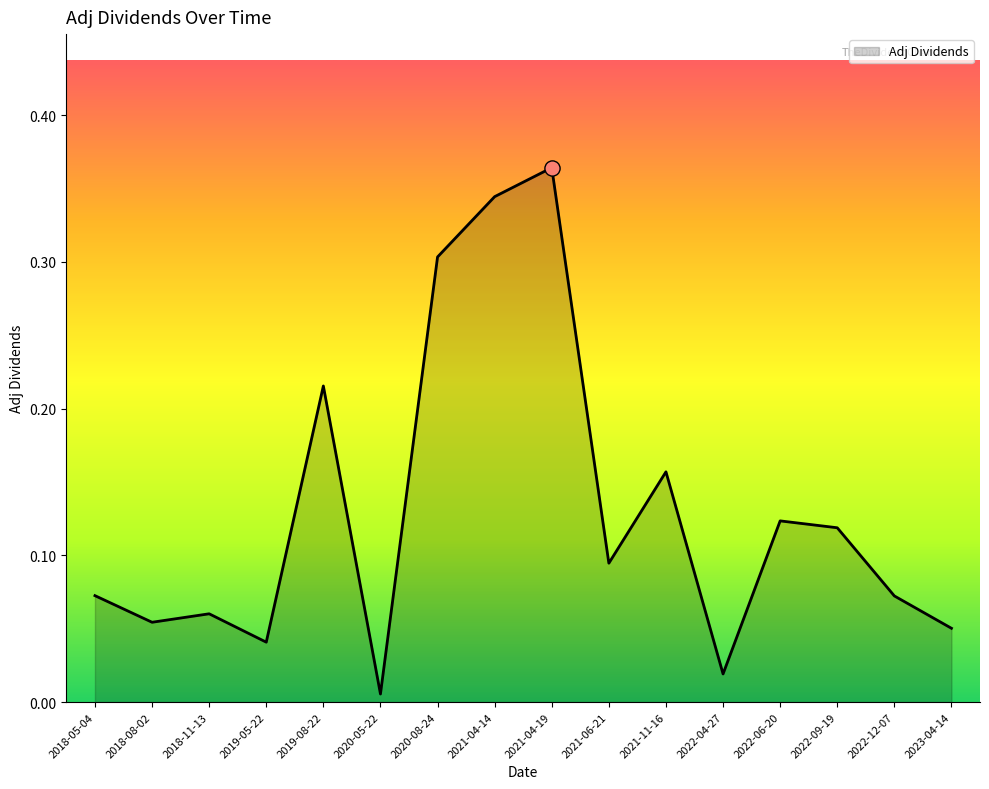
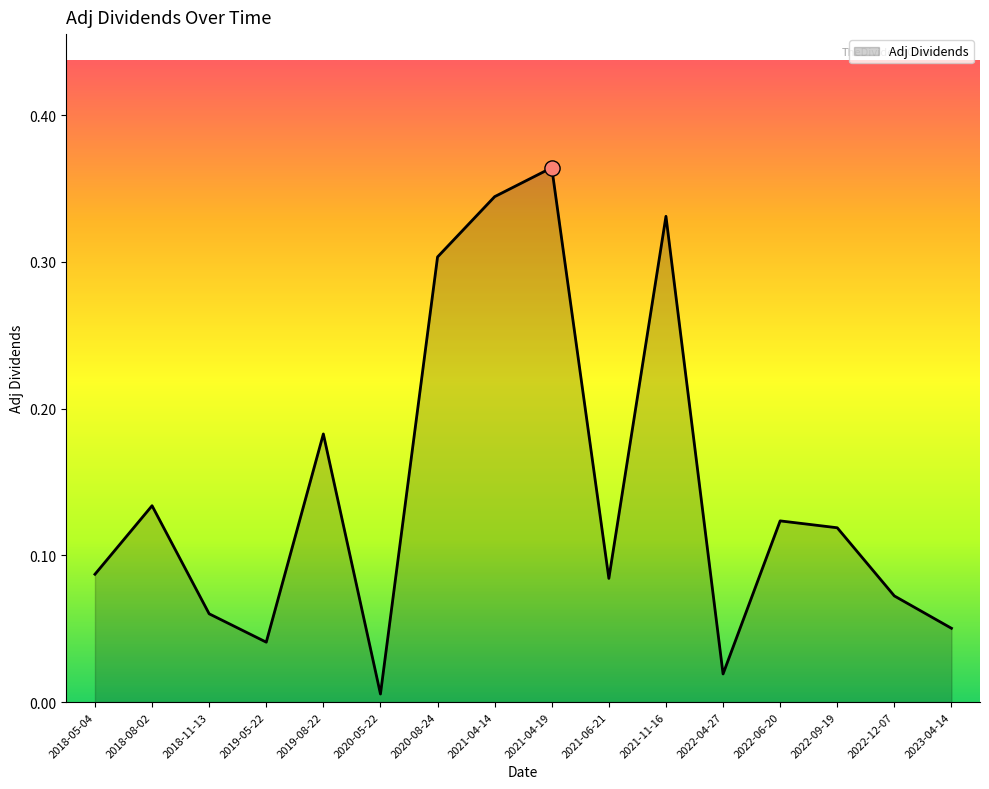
  {
    "Adj Dividends": {
-     "2018-05-04": 0.073,
-     "2018-08-02": 0.054,
+     "2018-05-04": 0.087,
+     "2018-08-02": 0.134,
      "2018-11-13": 0.060,
      "2019-05-22": 0.041,
-     "2019-08-22": 0.215,
+     "2019-08-22": 0.183,
      "2020-05-22": 0.005,
      "2020-08-24": 0.303,
      "2021-04-14": 0.344,
-     "2021-06-21": 0.095,
-     "2021-11-16": 0.157,
+     "2021-06-21": 0.084,
+     "2021-11-16": 0.331,
      "2022-04-27": 0.019,
      "2022-06-20": 0.123,
      "2022-09-19": 0.119,
      "2022-12-07": 0.072,
      "2023-04-14": 0.050
    }
  }
